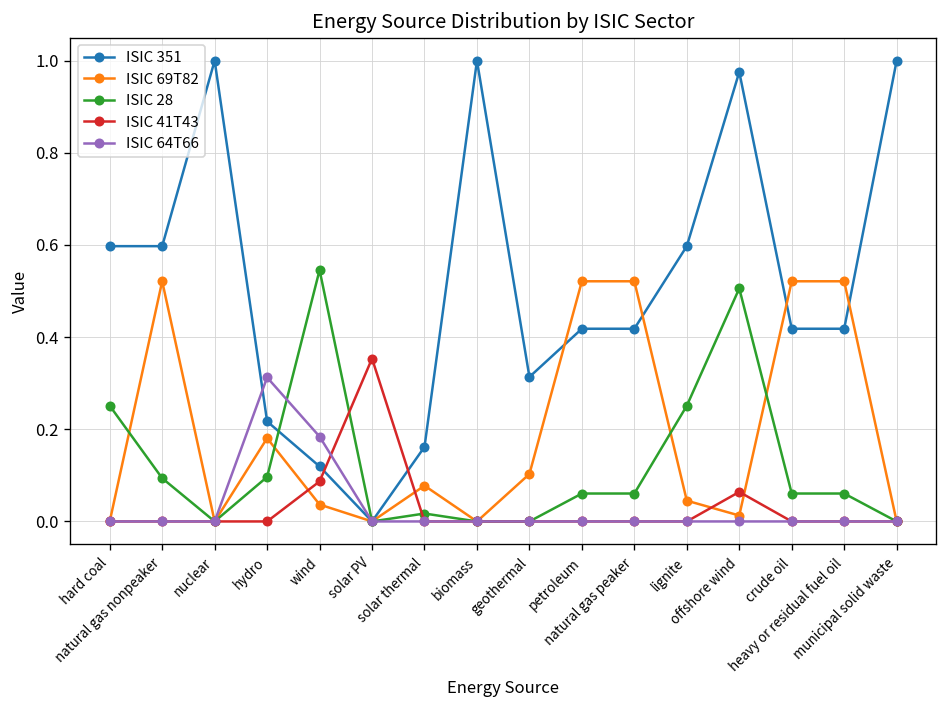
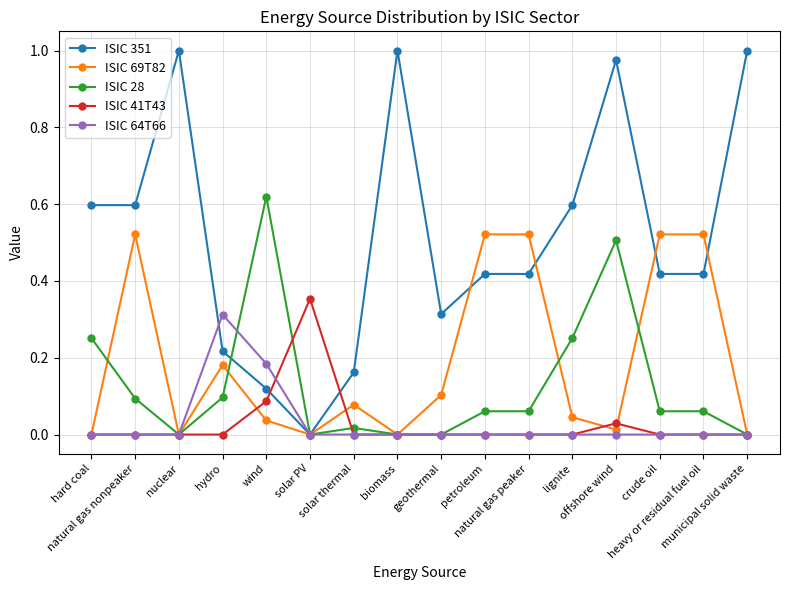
  {
    "ISIC 351": {
      "hard coal": 0.60,
      "natural gas nonpeaker": 0.60,
      "nuclear": 1.00,
      "hydro": 0.22,
      "wind": 0.12,
      "solar thermal": 0.16,
      "biomass": 1.00,
      "geothermal": 0.31,
      "petroleum": 0.42,
      "natural gas peaker": 0.42,
      "lignite": 0.60,
      "offshore wind": 0.98,
      "crude oil": 0.42,
      "heavy or residual fuel oil": 0.42,
      "municipal solid waste": 1.00
    },
    "ISIC 69T82": {
      "natural gas nonpeaker": 0.52,
      "hydro": 0.18,
      "wind": 0.04,
      "solar thermal": 0.08,
      "geothermal": 0.10,
      "petroleum": 0.52,
      "natural gas peaker": 0.52,
      "lignite": 0.05,
      "offshore wind": 0.01,
      "crude oil": 0.52,
      "heavy or residual fuel oil": 0.52
    },
    "ISIC 28": {
      "hard coal": 0.25,
      "natural gas nonpeaker": 0.09,
      "hydro": 0.10,
-     "wind": 0.55,
+     "wind": 0.62,
      "solar thermal": 0.02,
      "petroleum": 0.06,
      "natural gas peaker": 0.06,
      "lignite": 0.25,
      "offshore wind": 0.51,
      "crude oil": 0.06,
      "heavy or residual fuel oil": 0.06
    },
    "ISIC 41T43": {
      "hydro": 0.00,
      "wind": 0.09,
      "solar PV": 0.35,
-     "offshore wind": 0.06
+     "offshore wind": 0.03
    },
    "ISIC 64T66": {
      "hydro": 0.31,
      "wind": 0.18,
      "offshore wind": 0.00
    }
  }
